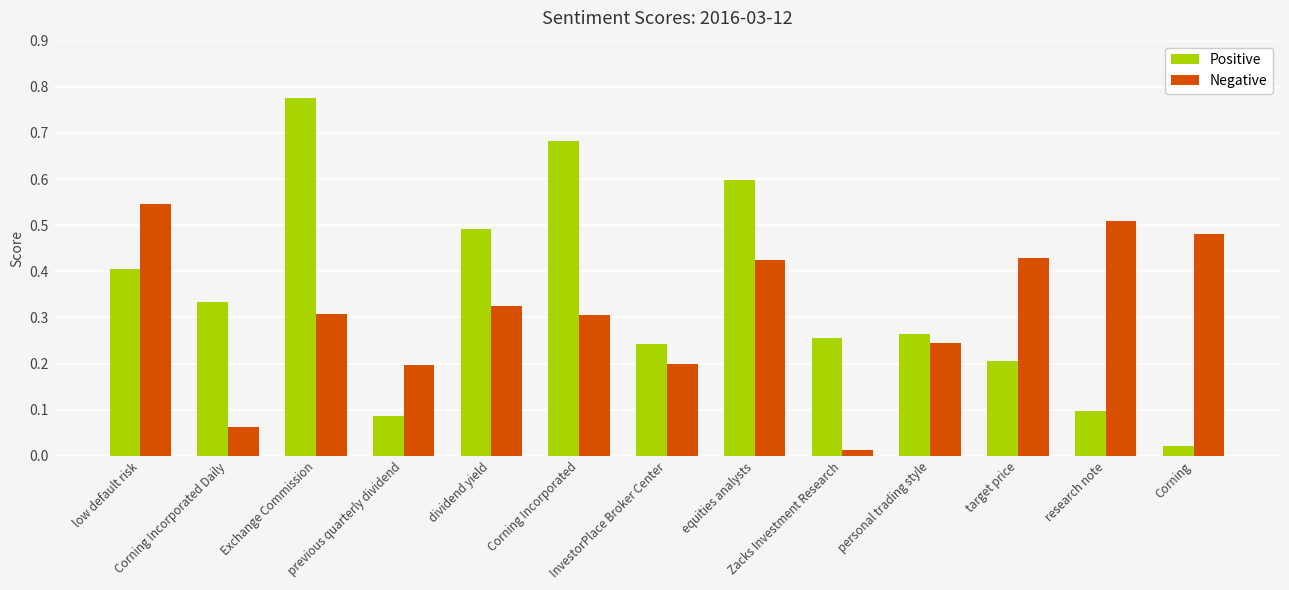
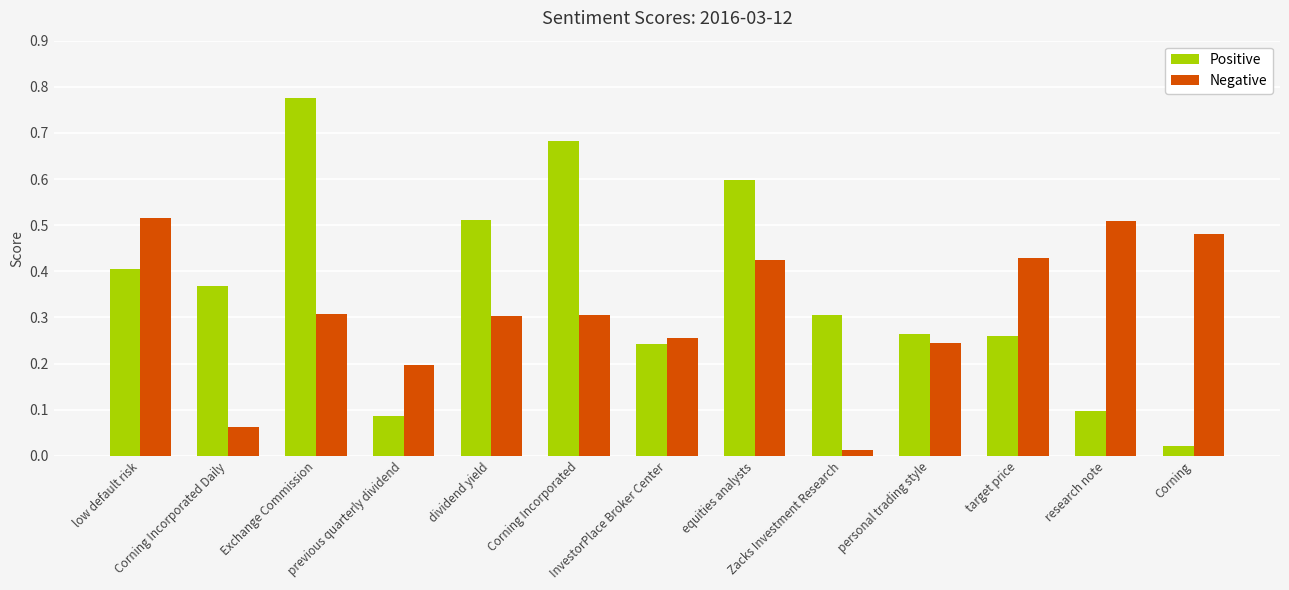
  {
    "Positive": {
      "low default risk": 0.40,
-     "Corning Incorporated Daily": 0.33,
+     "Corning Incorporated Daily": 0.37,
      "Exchange Commission": 0.78,
      "previous quarterly dividend": 0.09,
-     "dividend yield": 0.49,
+     "dividend yield": 0.51,
      "Corning Incorporated": 0.68,
      "InvestorPlace Broker Center": 0.24,
      "equities analysts": 0.60,
-     "Zacks Investment Research": 0.26,
+     "Zacks Investment Research": 0.31,
      "personal trading style": 0.26,
-     "target price": 0.21,
+     "target price": 0.26,
      "research note": 0.10,
      "Corning": 0.02
    },
    "Negative": {
-     "low default risk": 0.55,
+     "low default risk": 0.52,
      "Corning Incorporated Daily": 0.06,
      "Exchange Commission": 0.31,
      "previous quarterly dividend": 0.20,
-     "dividend yield": 0.32,
+     "dividend yield": 0.30,
      "Corning Incorporated": 0.31,
-     "InvestorPlace Broker Center": 0.20,
+     "InvestorPlace Broker Center": 0.26,
      "equities analysts": 0.42,
      "Zacks Investment Research": 0.01,
      "personal trading style": 0.25,
      "target price": 0.43,
      "research note": 0.51,
      "Corning": 0.48
    }
  }
